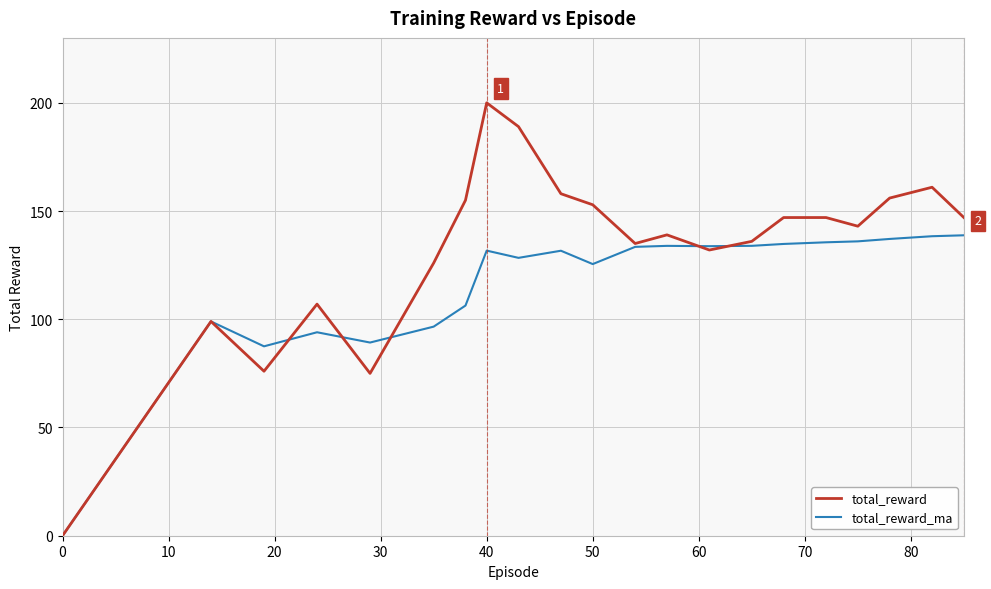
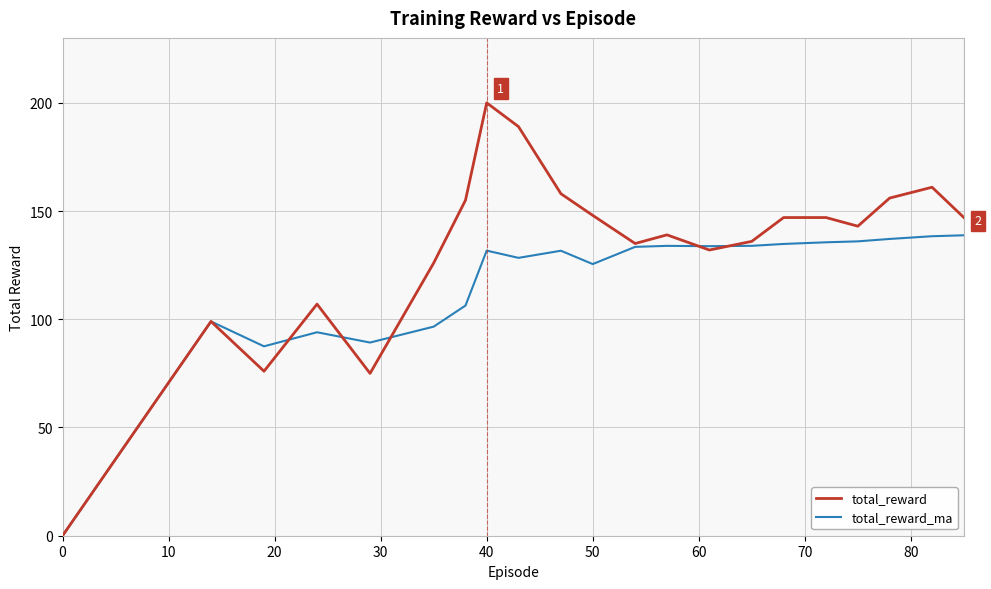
  {
    "total_reward": {
-     "50": 153
+     "50": 148
    },
    "total_reward_ma": {
      "40": 132,
      "50": 126
    }
  }
